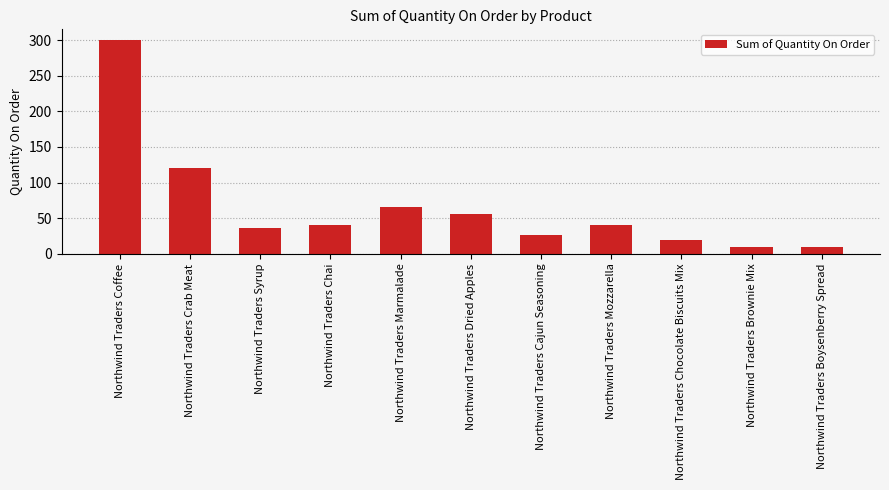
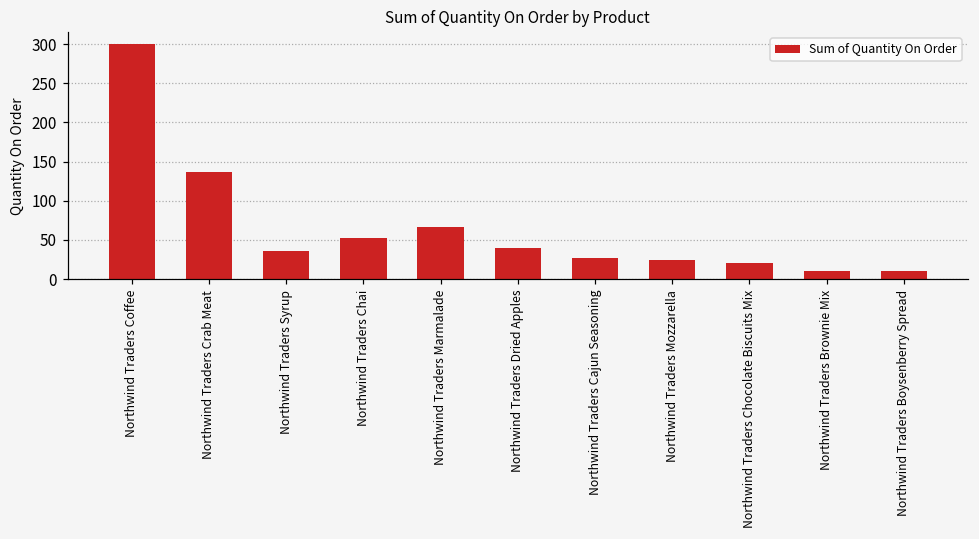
  {
    "Northwind Traders Coffee": 300,
-   "Northwind Traders Crab Meat": 120,
+   "Northwind Traders Crab Meat": 140,
    "Northwind Traders Syrup": 40,
-   "Northwind Traders Chai": 40,
+   "Northwind Traders Chai": 50,
    "Northwind Traders Marmalade": 70,
-   "Northwind Traders Dried Apples": 60,
+   "Northwind Traders Dried Apples": 40,
    "Northwind Traders Cajun Seasoning": 30,
-   "Northwind Traders Mozzarella": 40,
+   "Northwind Traders Mozzarella": 20,
    "Northwind Traders Chocolate Biscuits Mix": 20,
    "Northwind Traders Brownie Mix": 10,
    "Northwind Traders Boysenberry Spread": 10
  }
